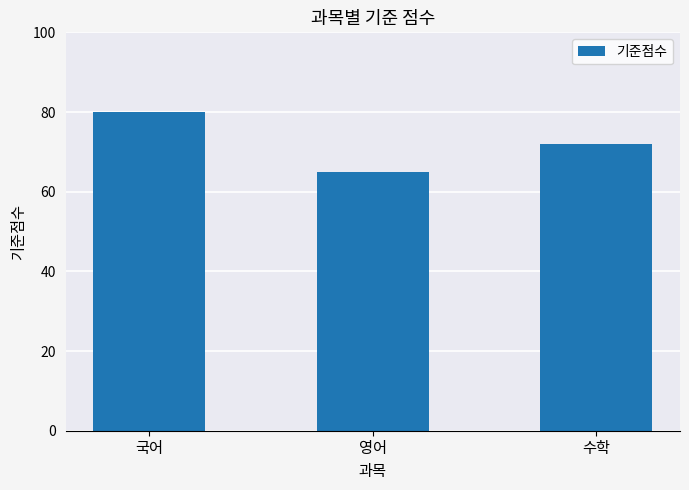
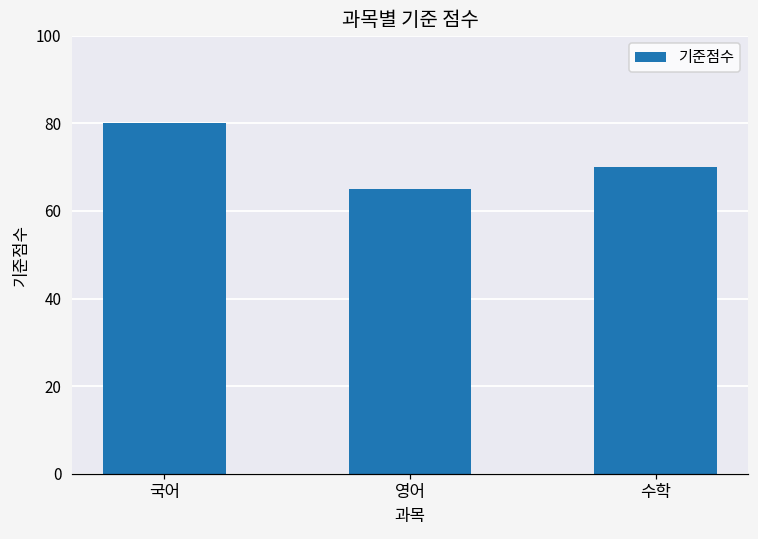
  {
    "국어": 80,
    "영어": 65,
-   "수학": 72
+   "수학": 70
  }
